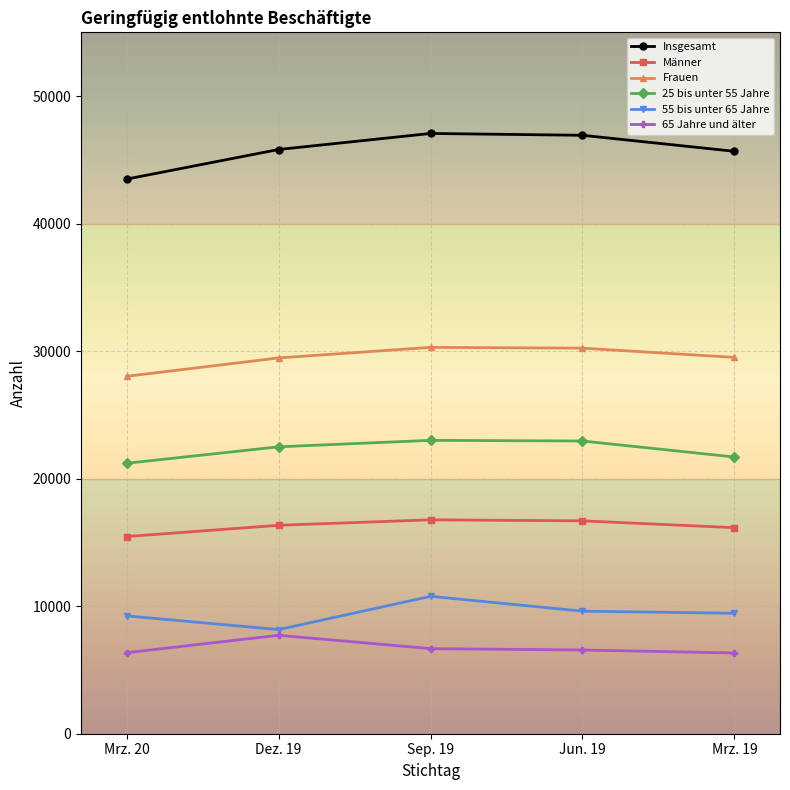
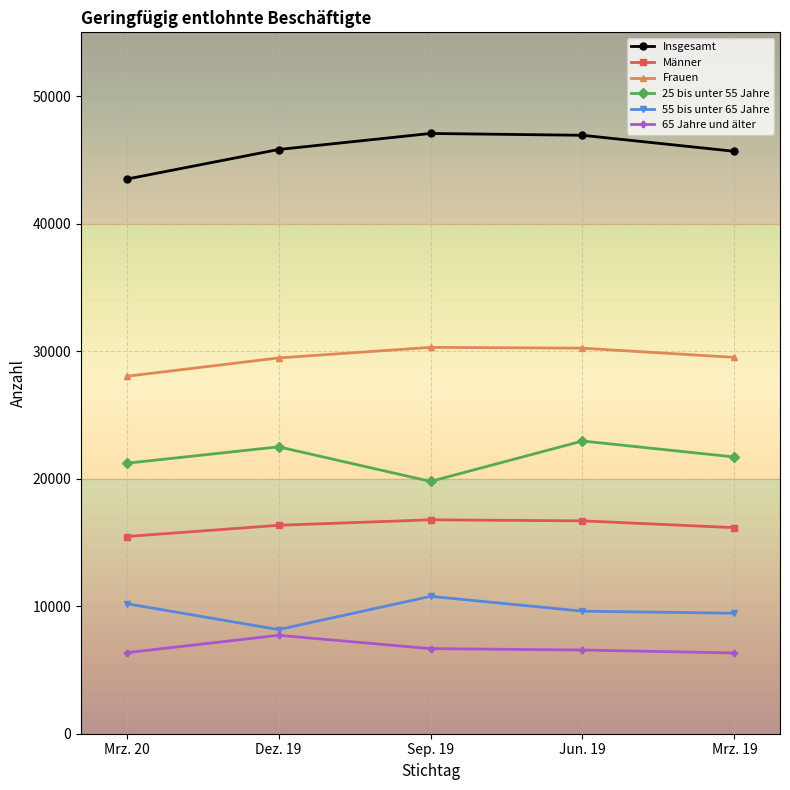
  {
    "Insgesamt": {
      "Mrz. 20": 43500,
      "Dez. 19": 45800,
      "Sep. 19": 47100,
      "Jun. 19": 46900,
      "Mrz. 19": 45700
    },
    "25 bis unter 55 Jahre": {
      "Mrz. 20": 21200,
      "Dez. 19": 22500,
-     "Sep. 19": 23000,
+     "Sep. 19": 19800,
      "Jun. 19": 23000,
      "Mrz. 19": 21700
    },
    "55 bis unter 65 Jahre": {
-     "Mrz. 20": 9200,
+     "Mrz. 20": 10200,
      "Dez. 19": 8200,
      "Sep. 19": 10800,
      "Jun. 19": 9600,
      "Mrz. 19": 9400
    },
    "65 Jahre und älter": {
      "Mrz. 20": 6400,
      "Dez. 19": 7700,
      "Sep. 19": 6700,
      "Jun. 19": 6600,
      "Mrz. 19": 6300
    }
  }
